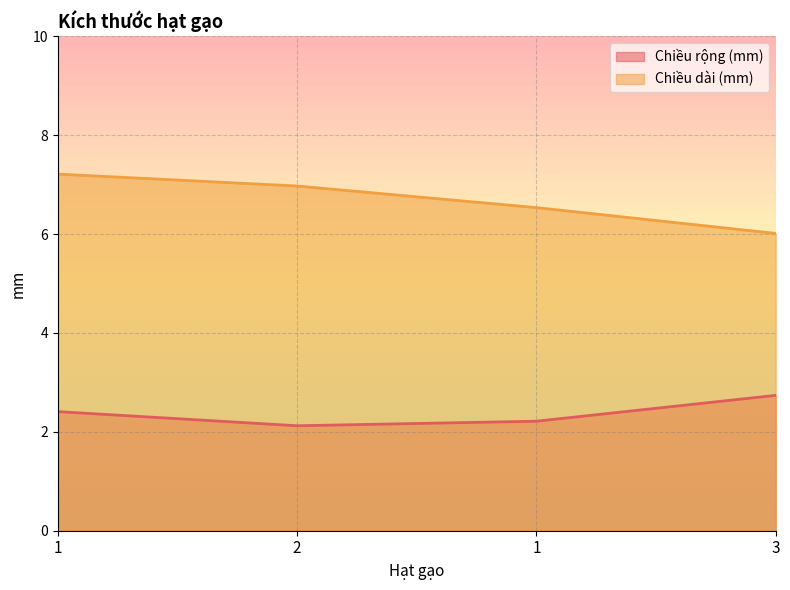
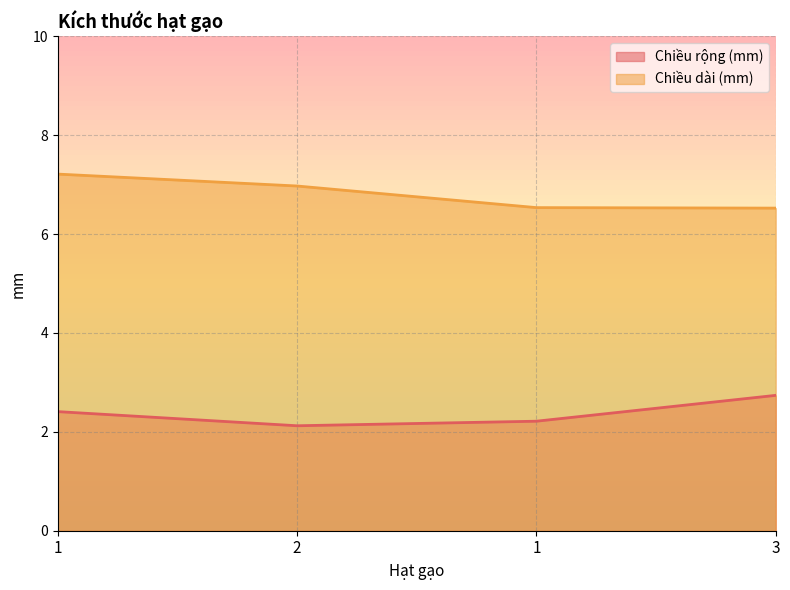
  {
    "Chiều rộng (mm)": {
      "2": 2.1,
      "3": 2.7
    },
    "Chiều dài (mm)": {
      "2": 7.0,
-     "3": 6.0
+     "3": 6.5
    }
  }
